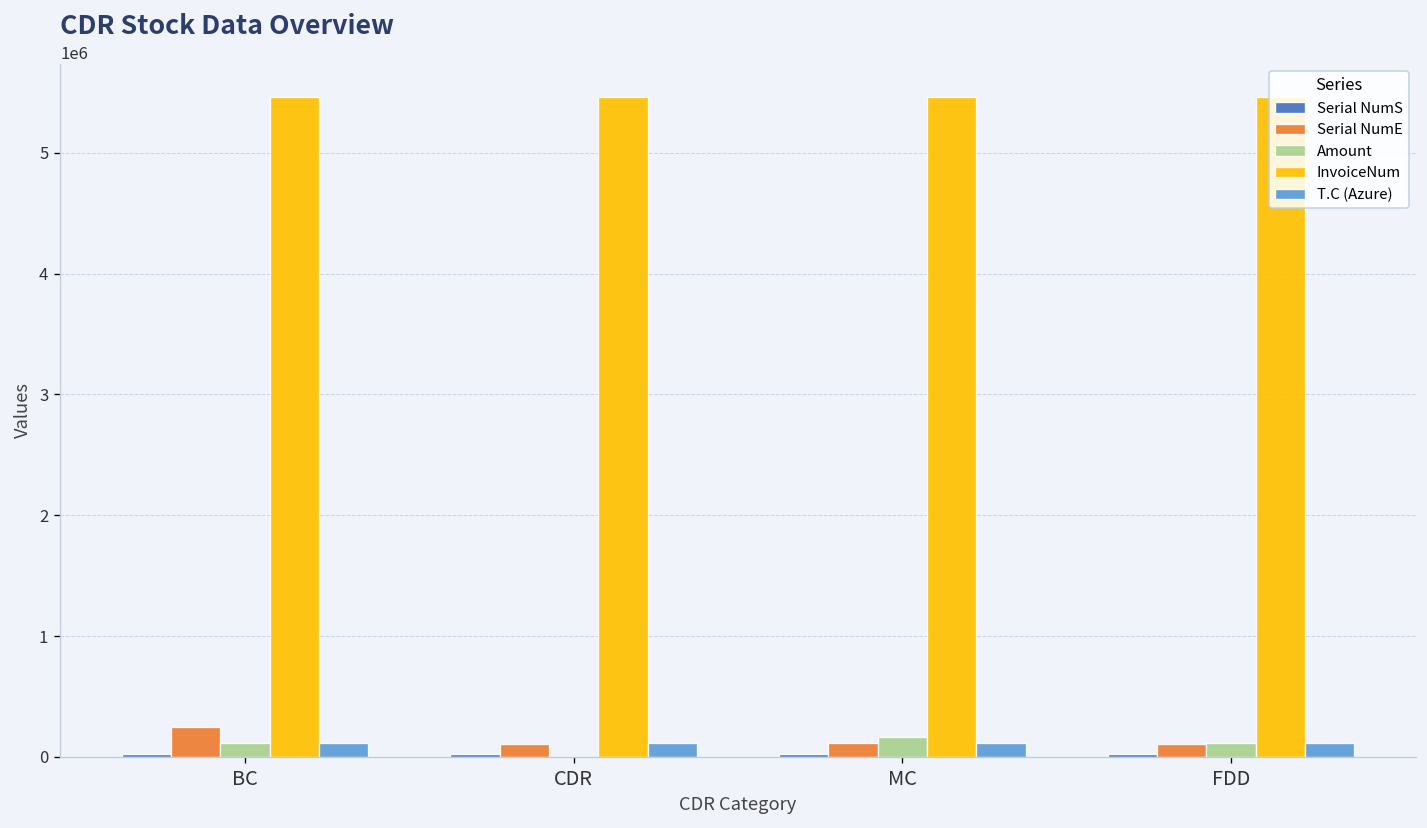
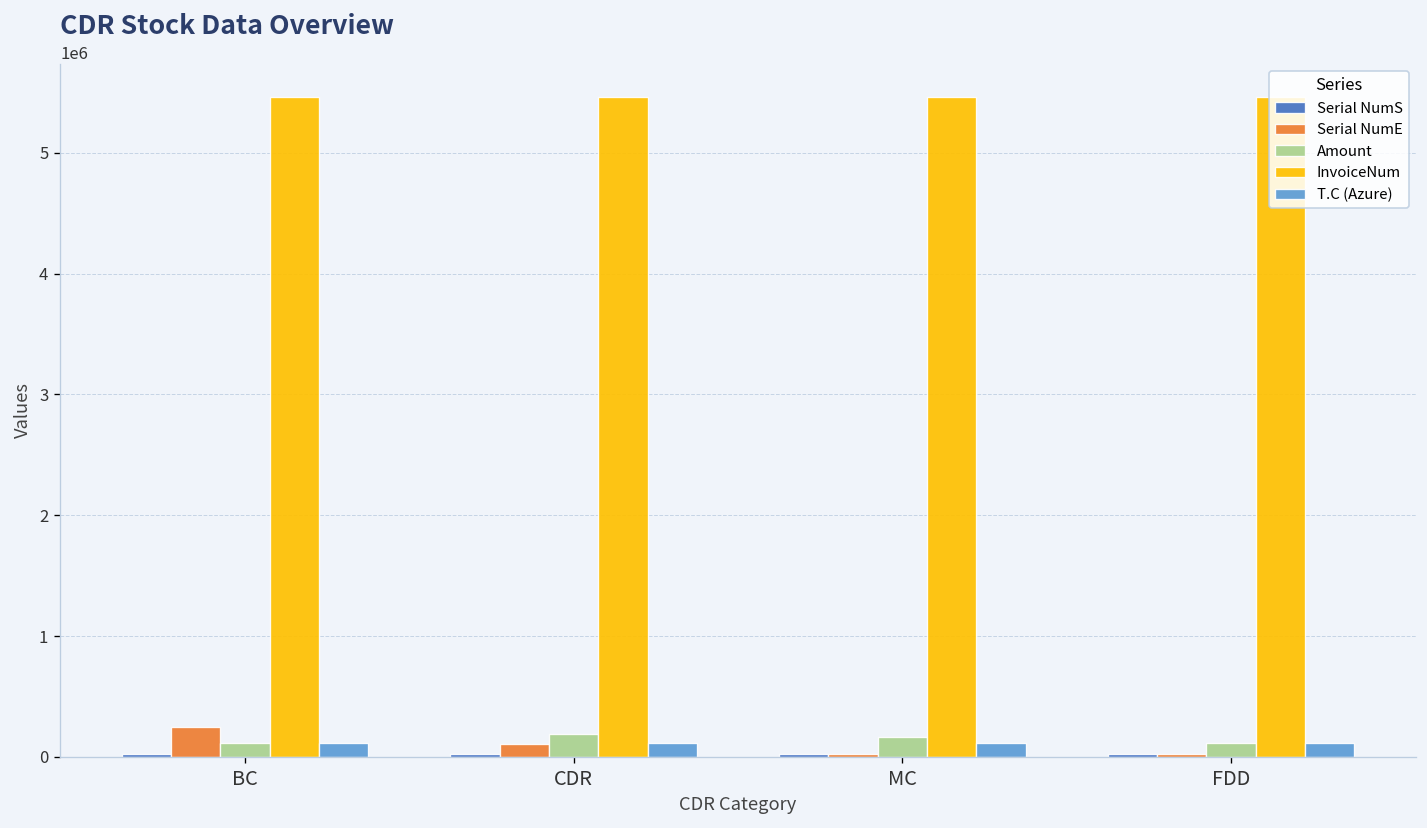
  {
    "Serial NumE": {
      "BC": 240000,
      "CDR": 110000,
-     "MC": 120000,
-     "FDD": 110000
+     "MC": 20000,
+     "FDD": 20000
    },
    "Amount": {
      "BC": 110000,
-     "CDR": 0,
+     "CDR": 190000,
      "MC": 170000,
      "FDD": 110000
    },
    "InvoiceNum": {
      "BC": 5470000,
      "CDR": 5470000,
      "MC": 5470000
    }
  }
